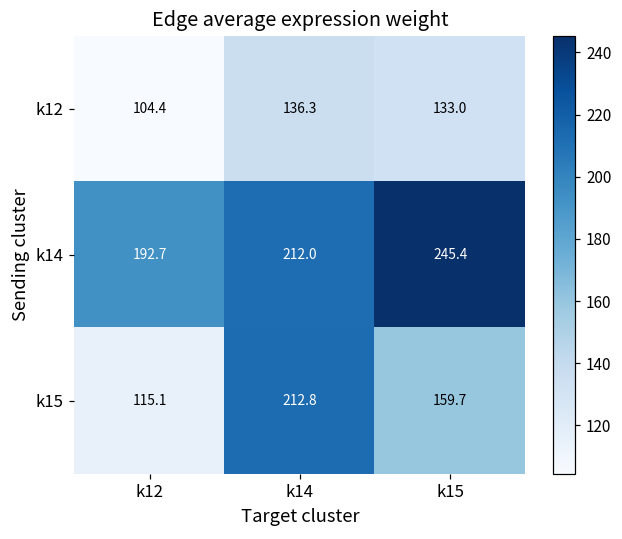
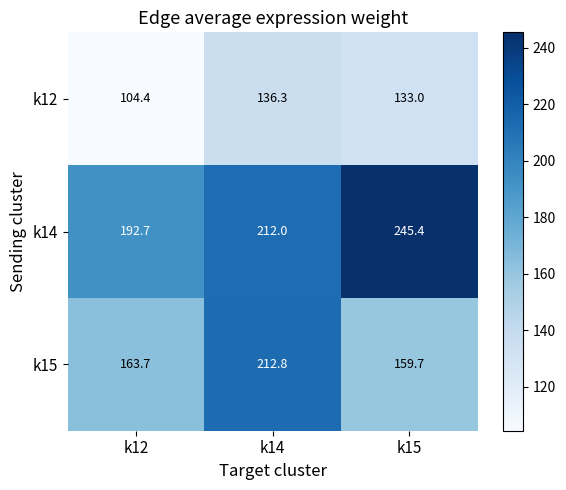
  {
    "k12": {
      "k12": 104.4,
      "k14": 136.3,
      "k15": 133.0
    },
    "k14": {
      "k12": 192.7,
      "k14": 212.0,
      "k15": 245.4
    },
    "k15": {
-     "k12": 115.1,
+     "k12": 163.7,
      "k14": 212.8,
      "k15": 159.7
    }
  }
